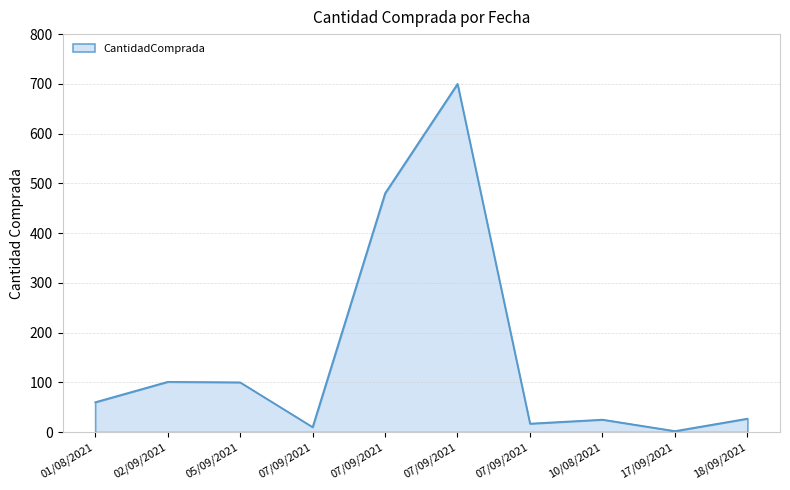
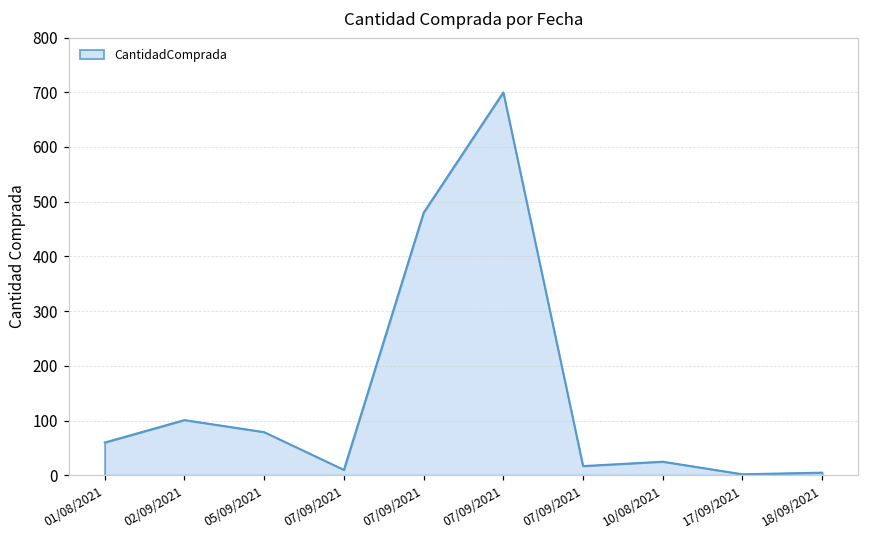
  {
    "01/08/2021": 60,
    "02/09/2021": 100,
-   "05/09/2021": 100,
+   "05/09/2021": 80,
    "10/08/2021": 30,
    "17/09/2021": 0,
-   "18/09/2021": 30
+   "18/09/2021": 10
  }
